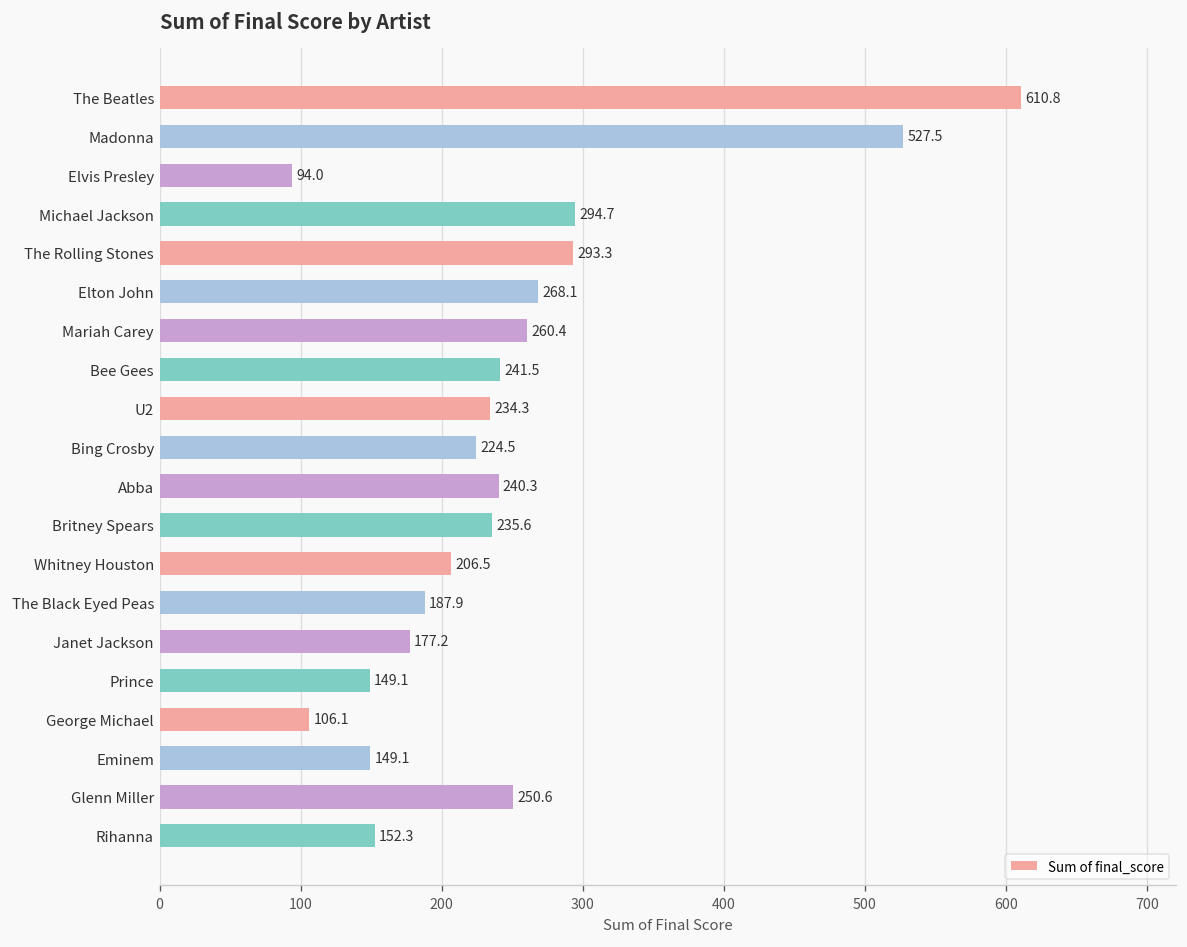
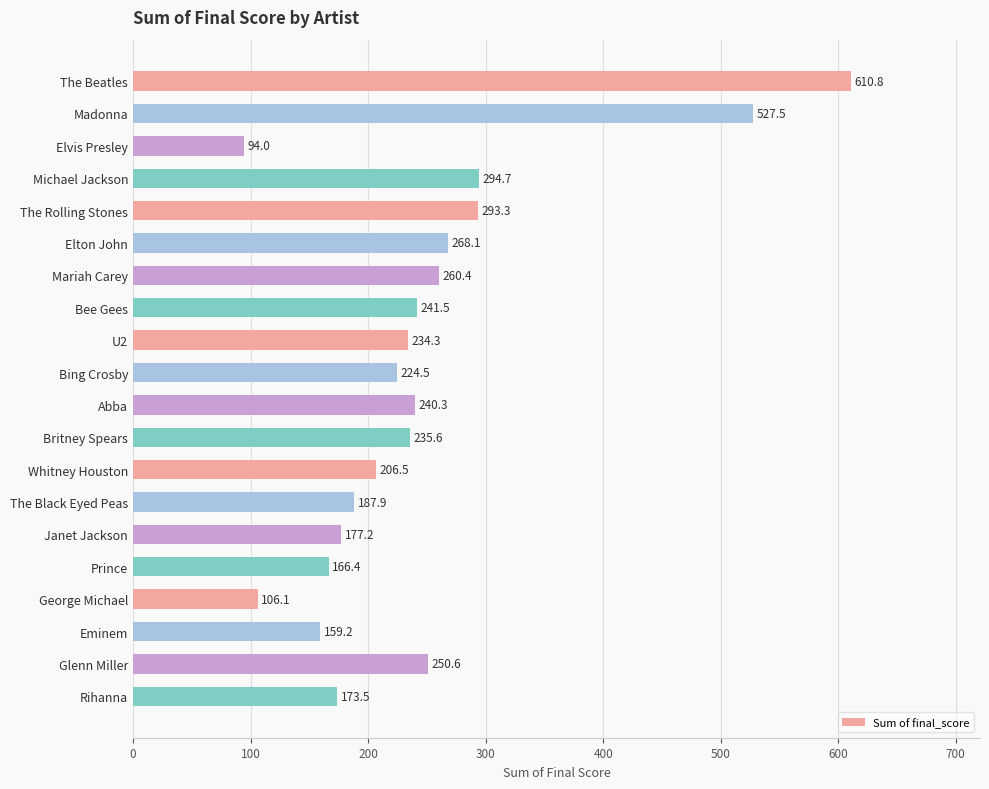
  {
    "The Beatles": 610.8,
    "Madonna": 527.5,
    "Elvis Presley": 94.0,
    "Michael Jackson": 294.7,
    "The Rolling Stones": 293.3,
    "Elton John": 268.1,
    "Mariah Carey": 260.4,
    "Bee Gees": 241.5,
    "U2": 234.3,
    "Bing Crosby": 224.5,
    "Abba": 240.3,
    "Britney Spears": 235.6,
    "Whitney Houston": 206.5,
    "The Black Eyed Peas": 187.9,
    "Janet Jackson": 177.2,
-   "Prince": 149.1,
+   "Prince": 166.4,
    "George Michael": 106.1,
-   "Eminem": 149.1,
+   "Eminem": 159.2,
    "Glenn Miller": 250.6,
-   "Rihanna": 152.3
+   "Rihanna": 173.5
  }
